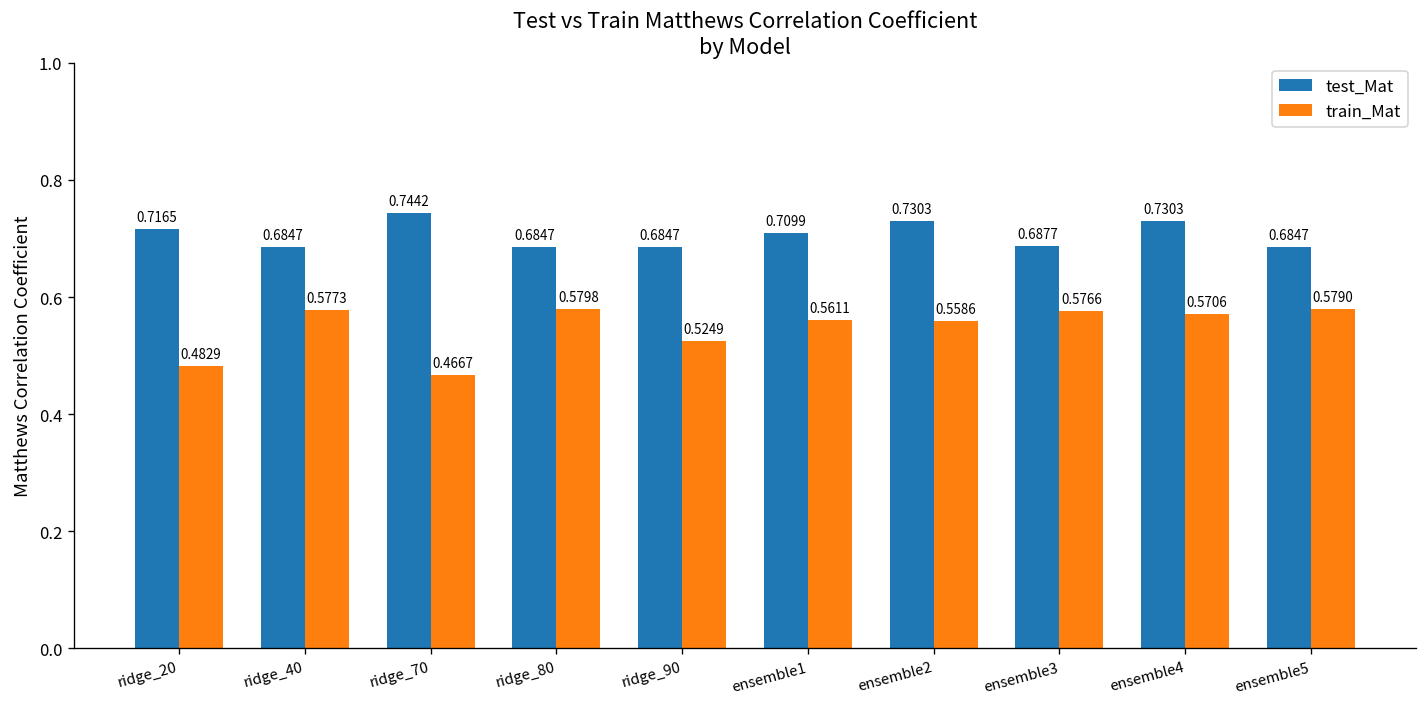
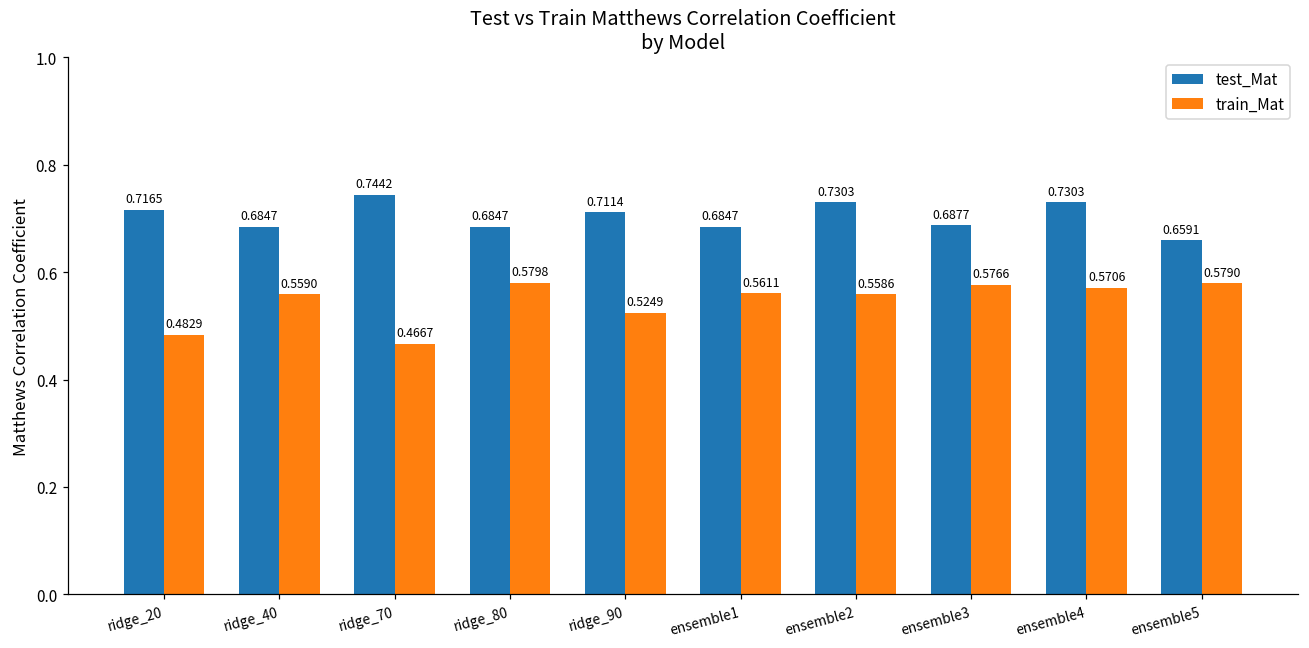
  {
    "test_Mat": {
      "ridge_20": 0.7165,
      "ridge_40": 0.6847,
      "ridge_70": 0.7442,
      "ridge_80": 0.6847,
-     "ridge_90": 0.6847,
-     "ensemble1": 0.7099,
+     "ridge_90": 0.7114,
+     "ensemble1": 0.6847,
      "ensemble2": 0.7303,
      "ensemble3": 0.6877,
      "ensemble4": 0.7303,
-     "ensemble5": 0.6847
+     "ensemble5": 0.6591
    },
    "train_Mat": {
      "ridge_20": 0.4829,
-     "ridge_40": 0.5773,
+     "ridge_40": 0.5590,
      "ridge_70": 0.4667,
      "ridge_80": 0.5798,
      "ridge_90": 0.5249,
      "ensemble1": 0.5611,
      "ensemble2": 0.5586,
      "ensemble3": 0.5766,
      "ensemble4": 0.5706,
      "ensemble5": 0.5790
    }
  }
